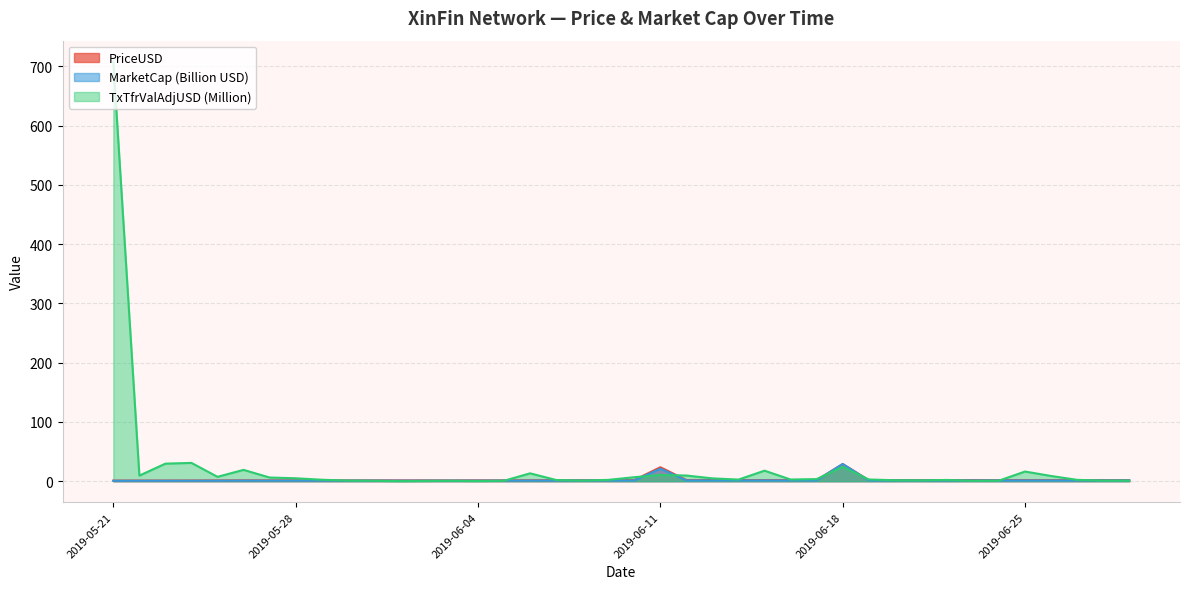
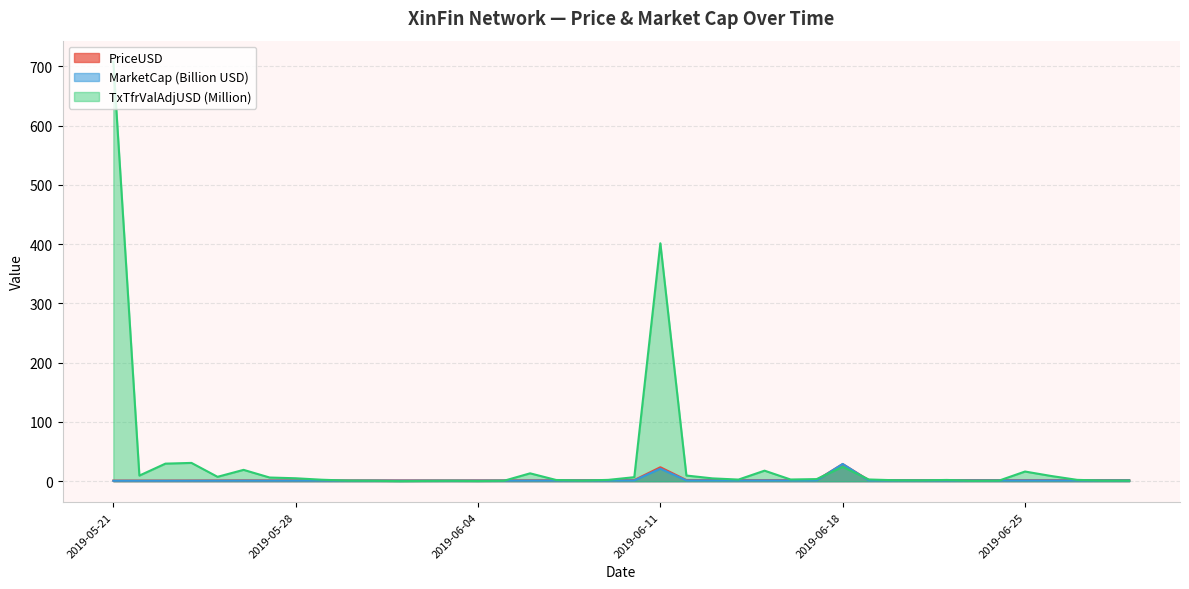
  {
    "TxTfrValAdjUSD (Million)": {
-     "2019-06-11": 10,
+     "2019-06-11": 400,
      "2019-06-18": 20,
      "2019-06-25": 20
    }
  }
